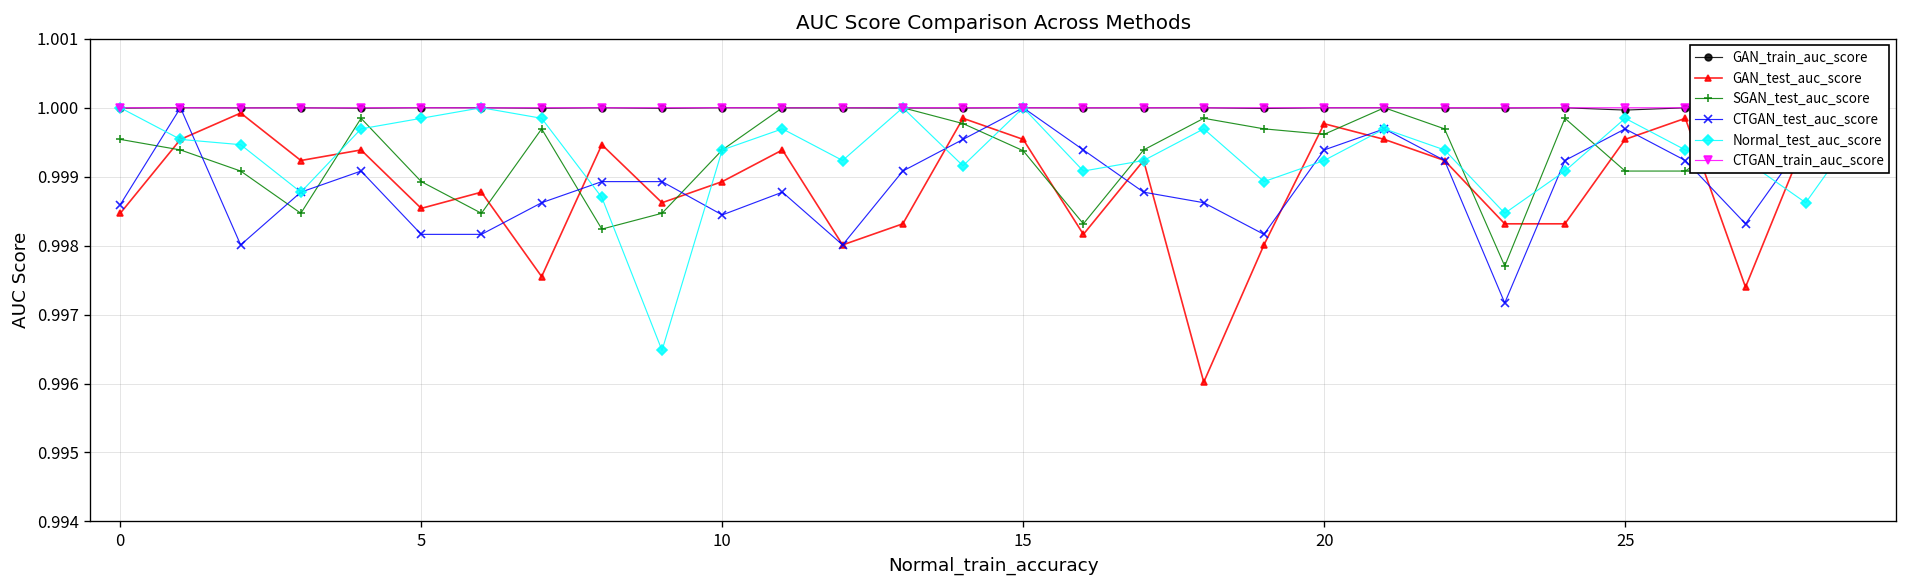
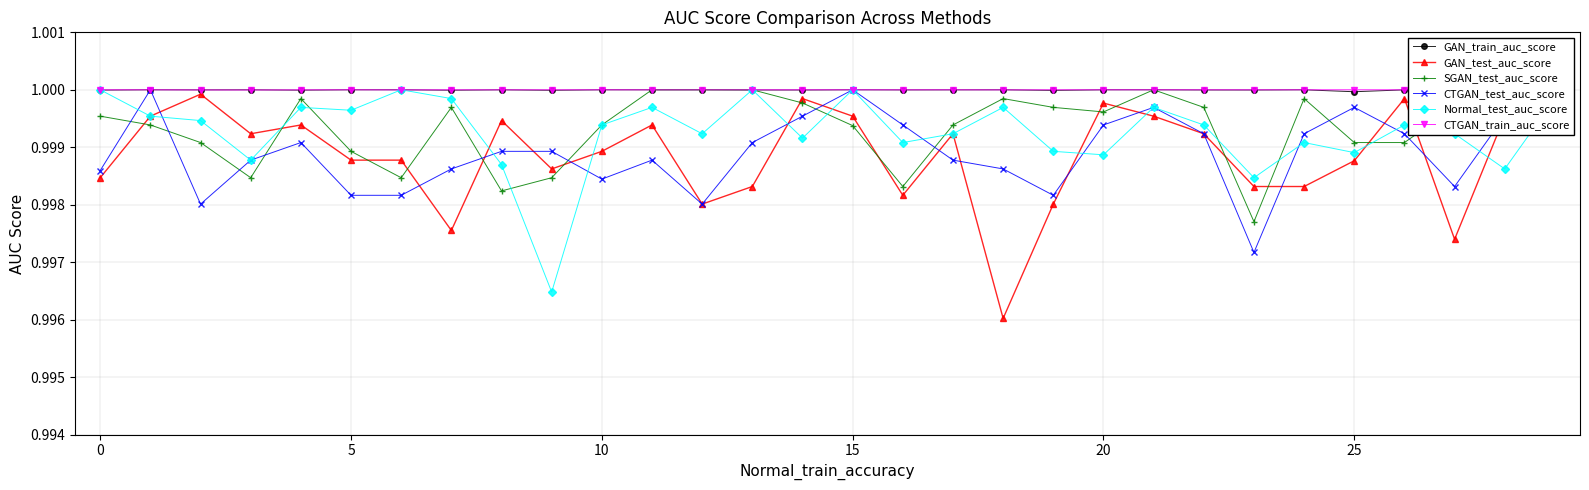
  {
    "GAN_test_auc_score": {
      "0": 0.9985,
-     "5": 0.9985,
+     "5": 0.9988,
      "10": 0.9989,
      "15": 0.9995,
      "20": 0.9998,
-     "25": 0.9995
+     "25": 0.9988
    },
    "SGAN_test_auc_score": {
      "0": 0.9995,
      "5": 0.9989,
      "15": 0.9994,
      "20": 0.9996,
      "25": 0.9991
    },
    "CTGAN_test_auc_score": {
      "0": 0.9986,
      "5": 0.9982,
      "10": 0.9984,
      "20": 0.9994,
      "25": 0.9997
    },
    "Normal_test_auc_score": {
-     "5": 0.9998,
-     "20": 0.9992,
-     "25": 0.9998
+     "5": 0.9996,
+     "20": 0.9989,
+     "25": 0.9989
    }
  }
